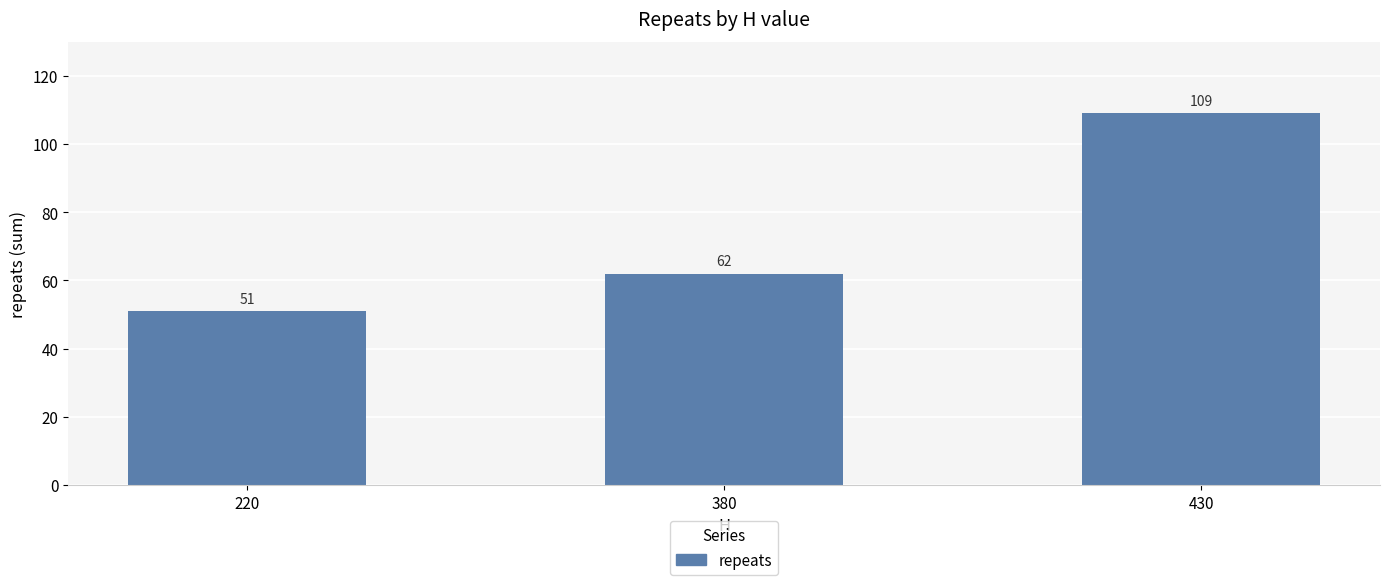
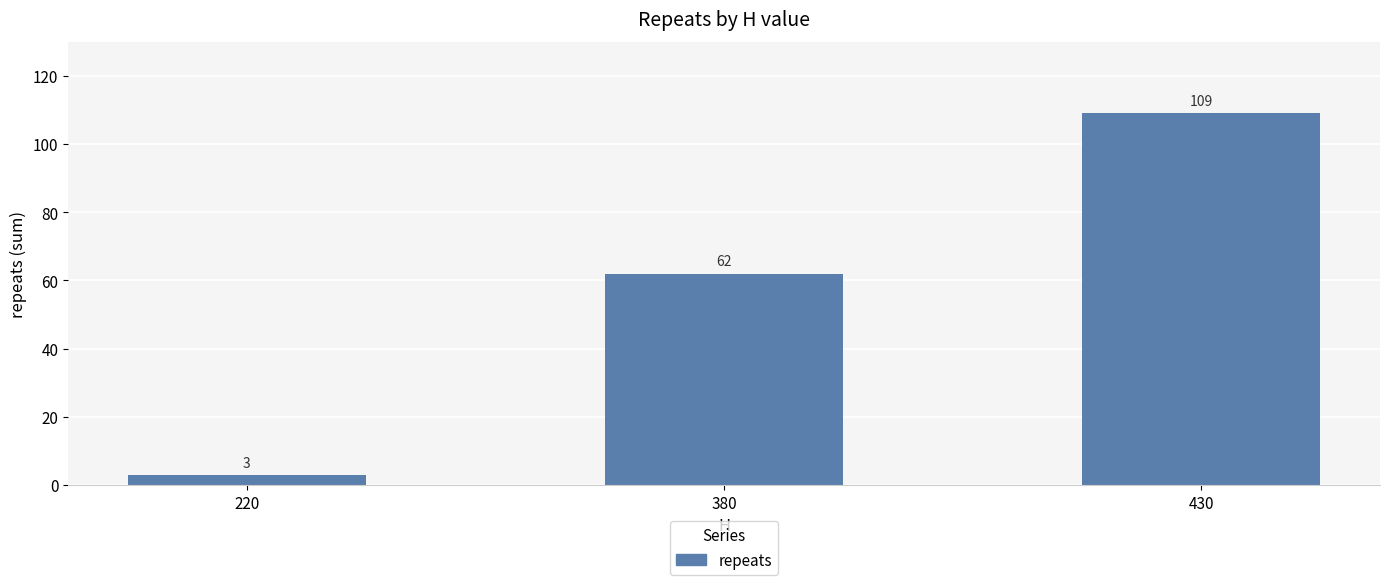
  {
-   "220": 51,
+   "220": 3,
    "380": 62,
    "430": 109
  }
